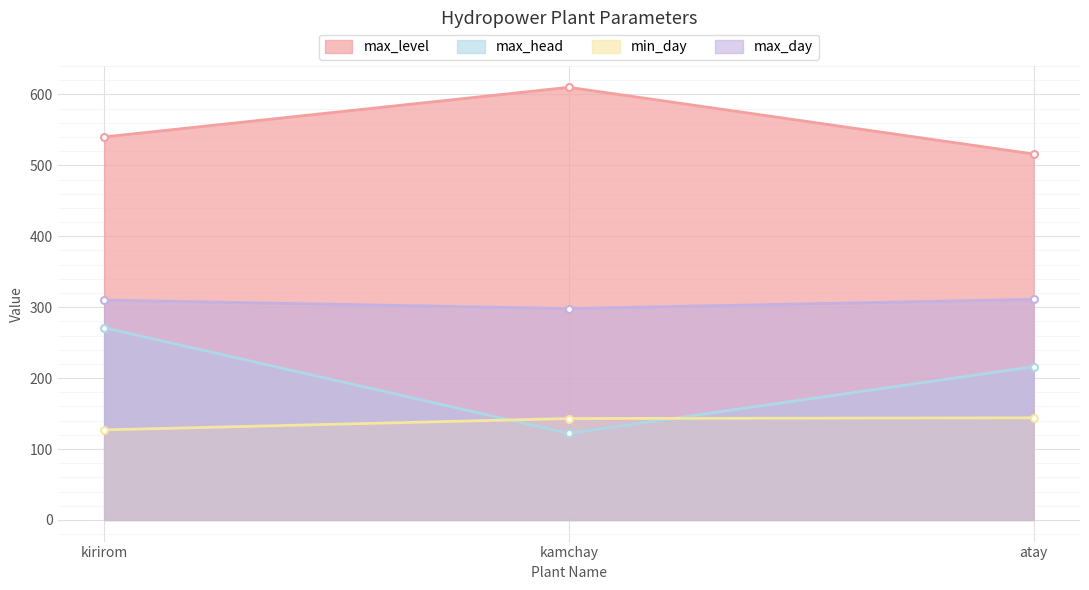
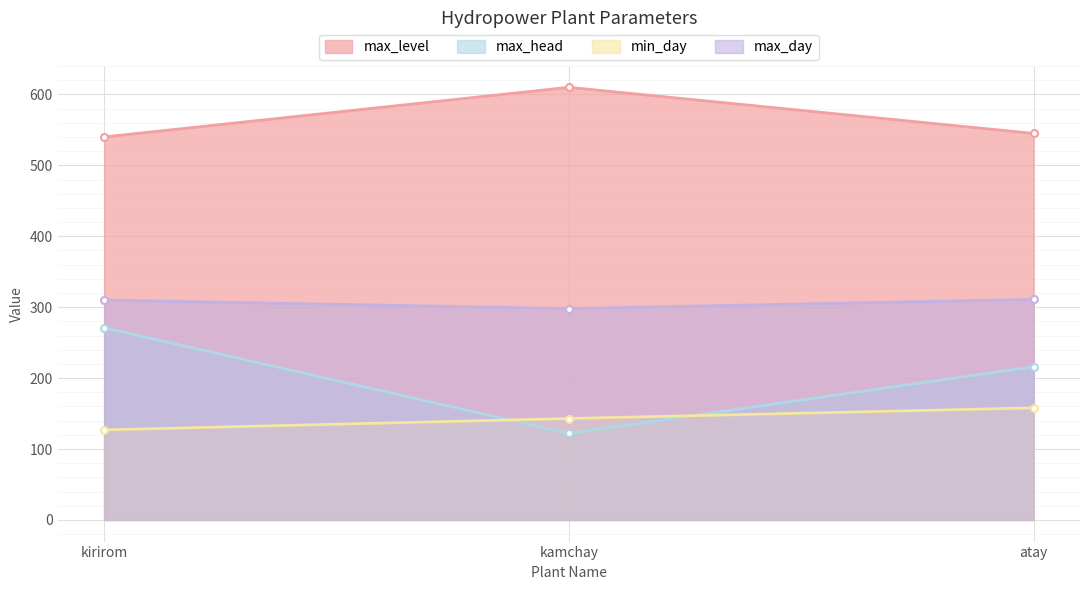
  {
    "max_level": {
      "kirirom": 540,
      "kamchay": 610,
-     "atay": 520
+     "atay": 550
    },
    "min_day": {
      "kirirom": 130,
      "kamchay": 140,
-     "atay": 140
+     "atay": 160
    }
  }
